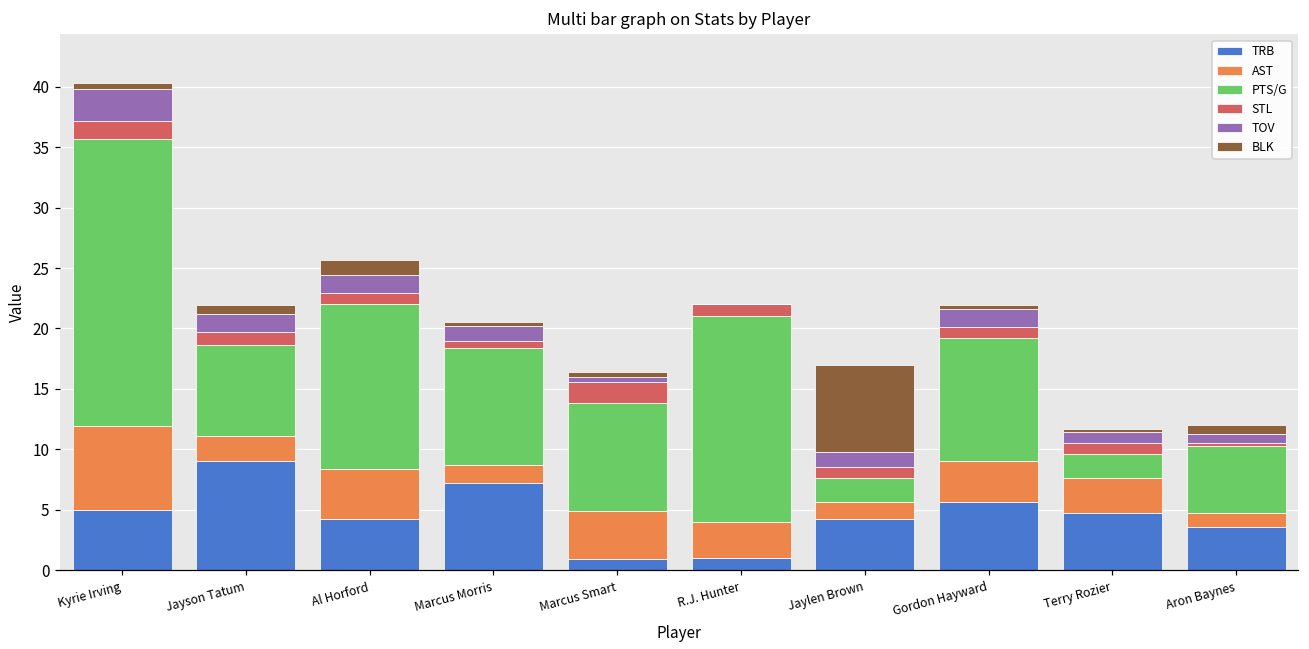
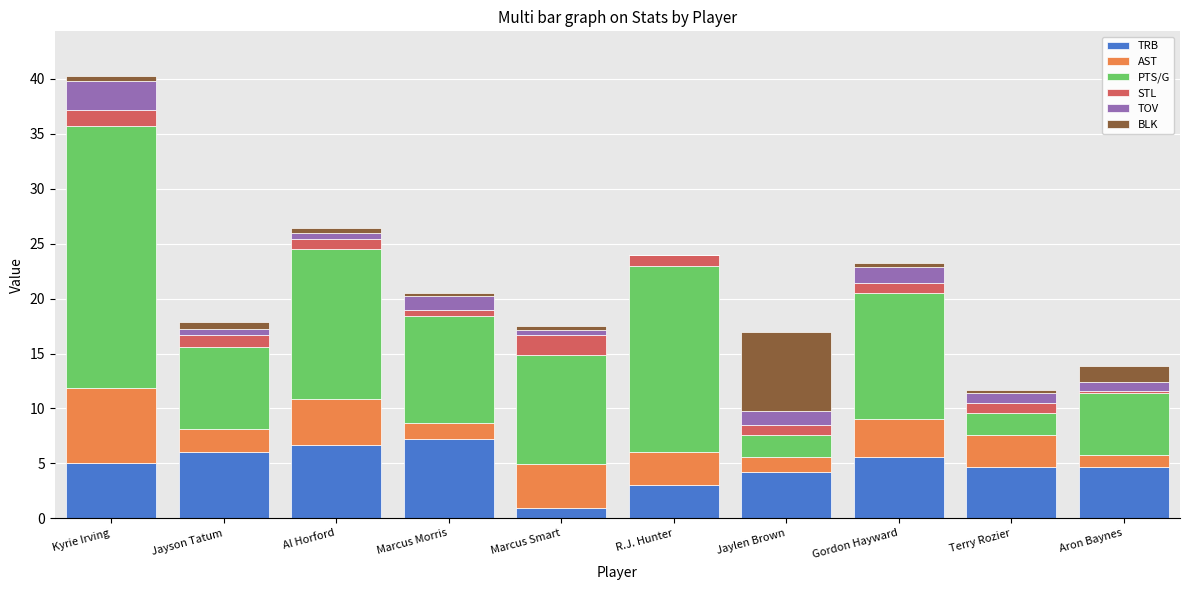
  {
    "TRB": {
      "Kyrie Irving": 5.0,
-     "Jayson Tatum": 9,
-     "Al Horford": 4.2,
+     "Jayson Tatum": 6,
+     "Al Horford": 6.7,
      "Marcus Morris": 7.2,
      "Marcus Smart": 0.9,
-     "R.J. Hunter": 1,
+     "R.J. Hunter": 3,
      "Jaylen Brown": 4.2,
      "Gordon Hayward": 5.6,
      "Terry Rozier": 4.7,
-     "Aron Baynes": 3.6
+     "Aron Baynes": 4.7
    },
    "PTS/G": {
      "Kyrie Irving": 23.8,
      "Jayson Tatum": 7.5,
      "Al Horford": 13.6,
      "Marcus Morris": 9.7,
-     "Marcus Smart": 8.9,
+     "Marcus Smart": 10.0,
      "R.J. Hunter": 17.0,
      "Jaylen Brown": 2.0,
-     "Gordon Hayward": 10.2,
+     "Gordon Hayward": 11.5,
      "Terry Rozier": 2.0,
      "Aron Baynes": 5.6
    },
    "TOV": {
      "Kyrie Irving": 2.6,
-     "Jayson Tatum": 1.5,
-     "Al Horford": 1.5,
+     "Jayson Tatum": 0.5,
+     "Al Horford": 0.6,
      "Marcus Morris": 1.2,
      "Marcus Smart": 0.4,
      "R.J. Hunter": 0.0,
      "Jaylen Brown": 1.3,
      "Gordon Hayward": 1.5,
      "Terry Rozier": 0.9,
      "Aron Baynes": 0.8
    },
    "BLK": {
      "Kyrie Irving": 0.5,
      "Jayson Tatum": 0.7,
-     "Al Horford": 1.3,
+     "Al Horford": 0.4,
      "Marcus Morris": 0.3,
      "Marcus Smart": 0.4,
      "R.J. Hunter": 0.0,
      "Jaylen Brown": 7.2,
      "Gordon Hayward": 0.3,
      "Terry Rozier": 0.3,
-     "Aron Baynes": 0.7
+     "Aron Baynes": 1.5
    }
  }
